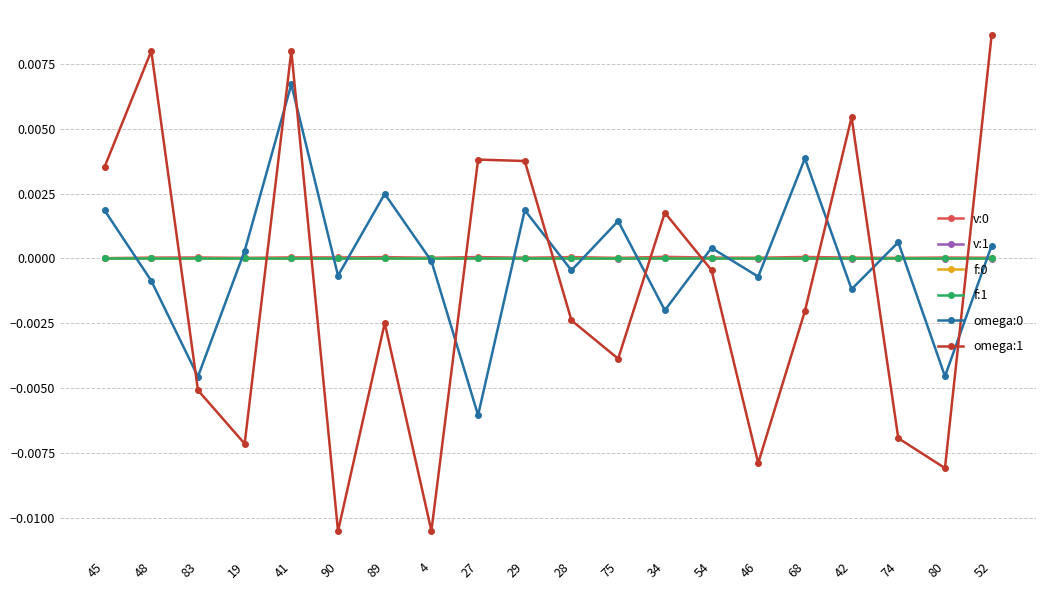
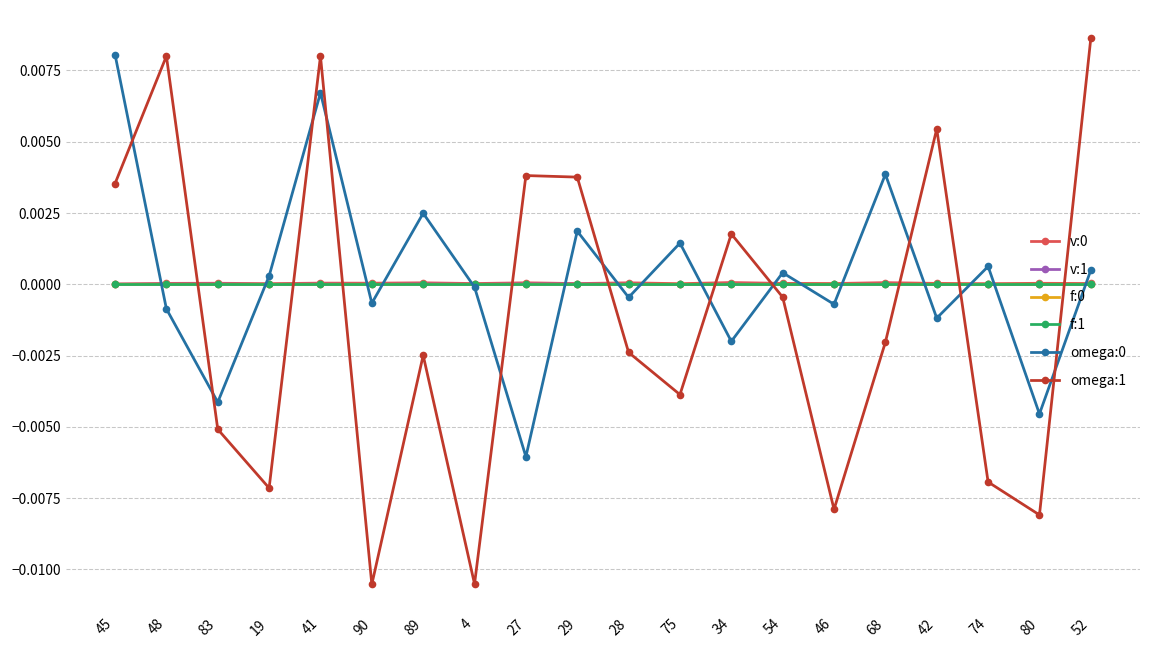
  {
    "omega:0": {
-     "45": 0.0019,
+     "45": 0.0081,
      "48": -0.0009,
-     "83": -0.0046,
+     "83": -0.0041,
      "19": 0.0003,
      "41": 0.0067,
      "90": -0.0007,
      "89": 0.0025,
      "4": -0.0001,
      "27": -0.0060,
      "29": 0.0019,
      "28": -0.0005,
      "75": 0.0014,
      "34": -0.0020,
      "54": 0.0004,
      "46": -0.0007,
      "68": 0.0039,
      "42": -0.0012,
      "74": 0.0006,
      "80": -0.0045,
      "52": 0.0005
    }
  }
